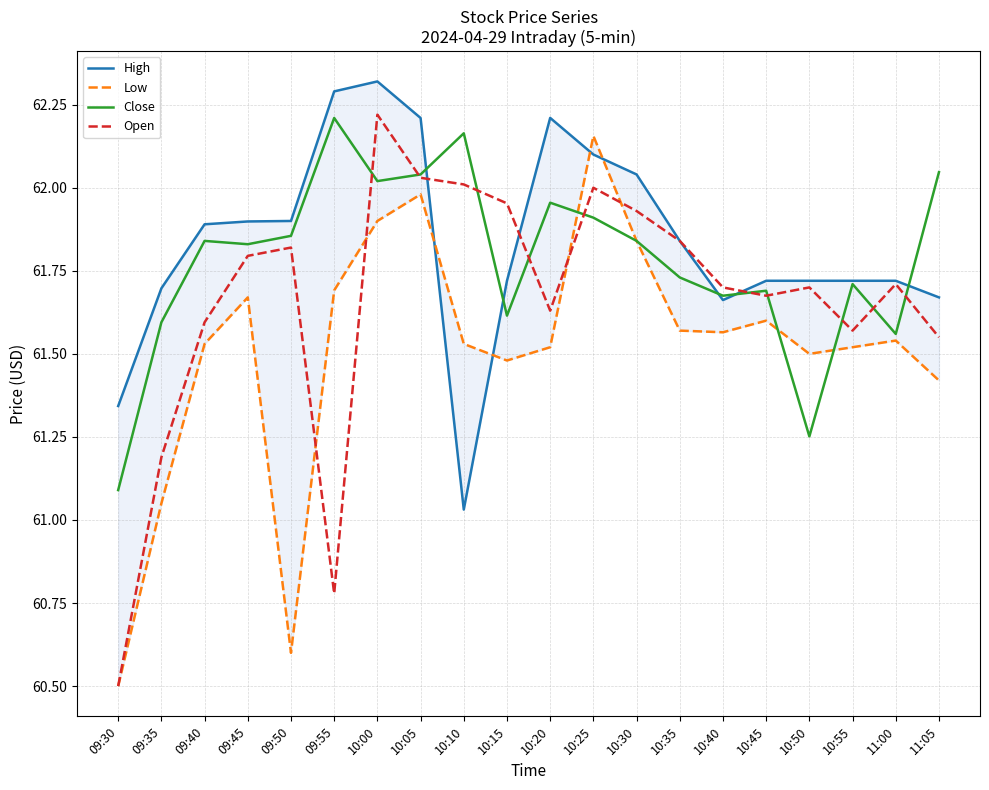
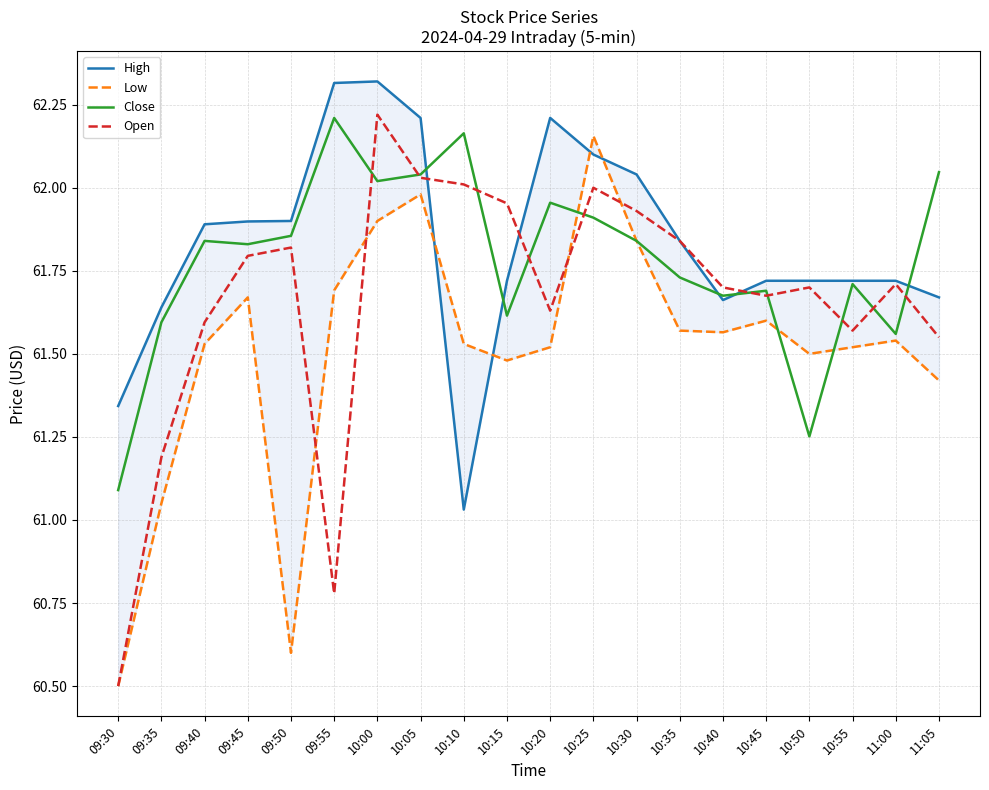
  {
    "High": {
-     "09:35": 61.70,
-     "09:55": 62.29,
+     "09:35": 61.64,
+     "09:55": 62.32,
      "10:10": 61.03,
      "10:25": 62.10
    },
    "Low": {
      "09:35": 61.05,
      "09:40": 61.53,
      "09:45": 61.67,
      "09:50": 60.60,
      "09:55": 61.69,
      "10:00": 61.90,
      "10:05": 61.98,
      "10:15": 61.48,
      "10:20": 61.52,
      "10:35": 61.57,
      "10:40": 61.56,
      "10:45": 61.60,
      "10:50": 61.50,
      "10:55": 61.52,
      "11:00": 61.54,
      "11:05": 61.42
    },
    "Close": {
      "09:30": 61.09,
      "09:35": 61.60,
      "09:40": 61.84,
      "09:45": 61.83,
      "09:50": 61.86,
      "09:55": 62.21,
      "10:00": 62.02,
      "10:05": 62.04,
      "10:10": 62.16,
      "10:15": 61.62,
      "10:20": 61.96,
      "10:25": 61.91,
      "10:35": 61.73,
      "10:40": 61.67,
      "10:45": 61.69,
      "10:50": 61.25,
      "10:55": 61.71,
      "11:00": 61.56,
      "11:05": 62.05
    },
    "Open": {
      "09:35": 61.19,
      "09:40": 61.60,
      "09:45": 61.79,
      "09:50": 61.82,
      "09:55": 60.78,
      "10:00": 62.22,
      "10:05": 62.03,
      "10:10": 62.01,
      "10:15": 61.95,
      "10:20": 61.63,
      "10:25": 62.00,
      "10:30": 61.93,
      "10:40": 61.70,
      "10:45": 61.67,
      "10:50": 61.70,
      "10:55": 61.57,
      "11:00": 61.71,
      "11:05": 61.55
    }
  }
